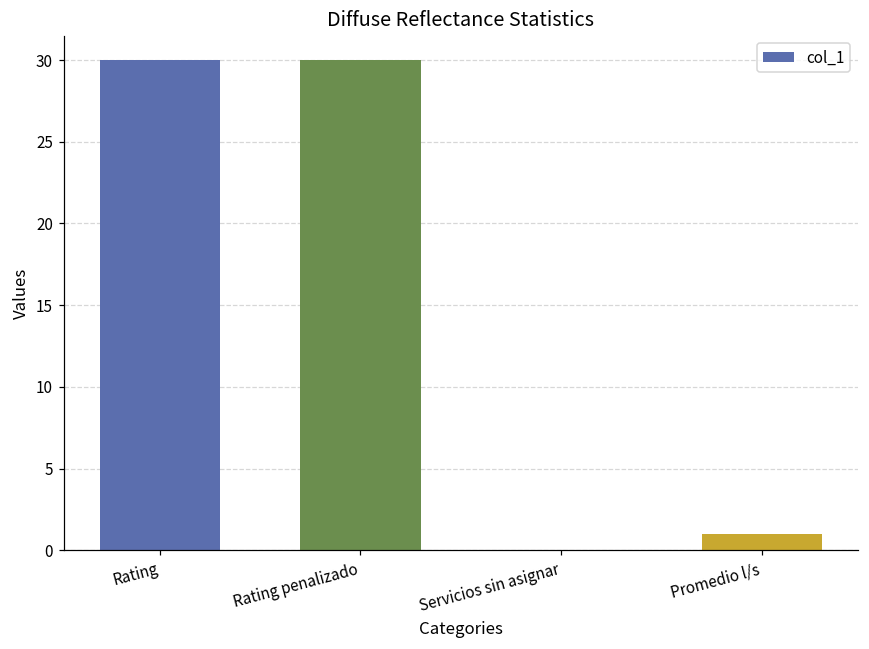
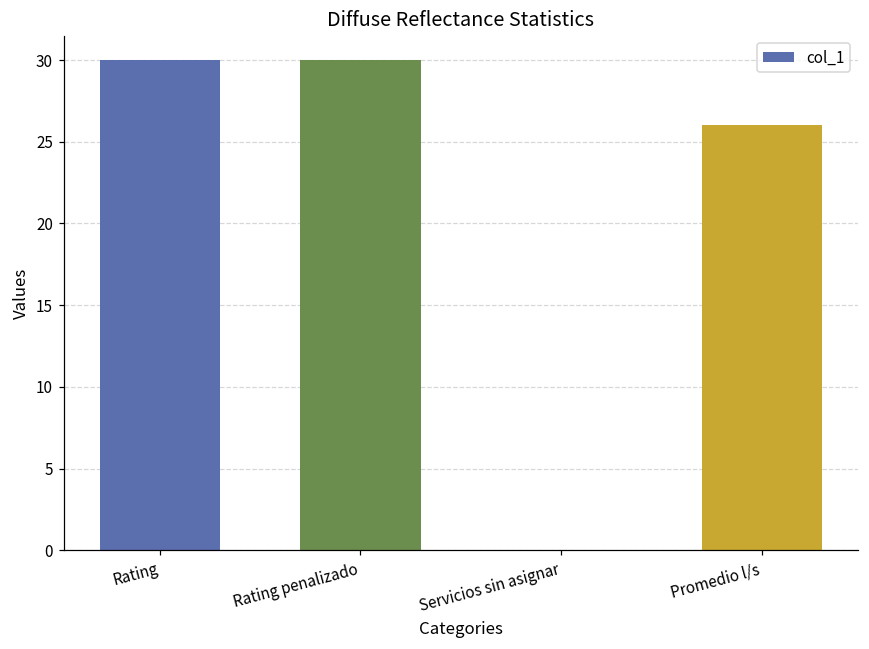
  {
    "Rating": 30,
    "Rating penalizado": 30,
    "Servicios sin asignar": 0,
-   "Promedio l/s": 1
+   "Promedio l/s": 26
  }
